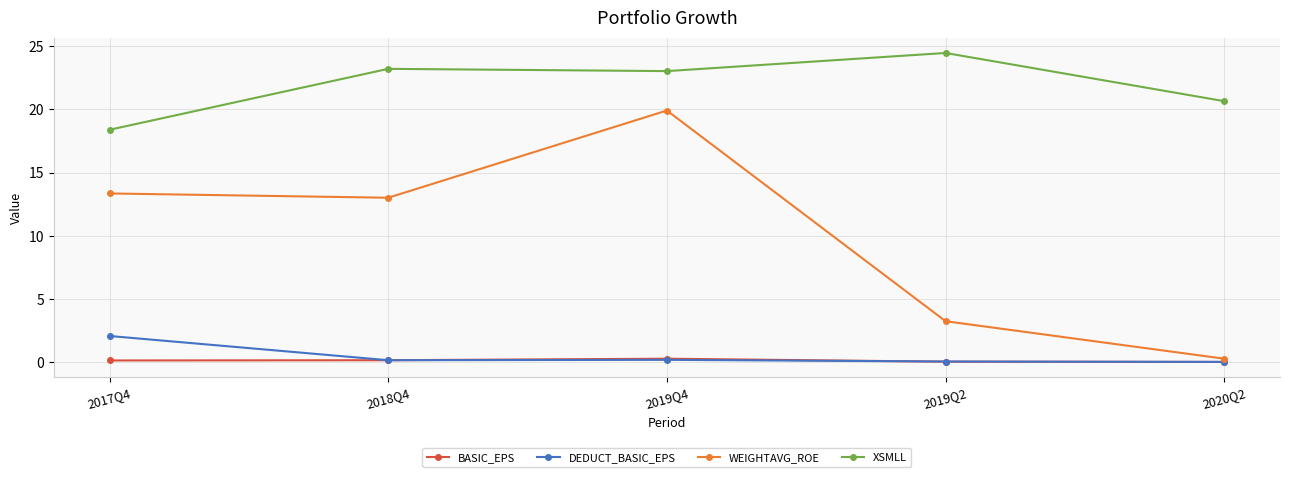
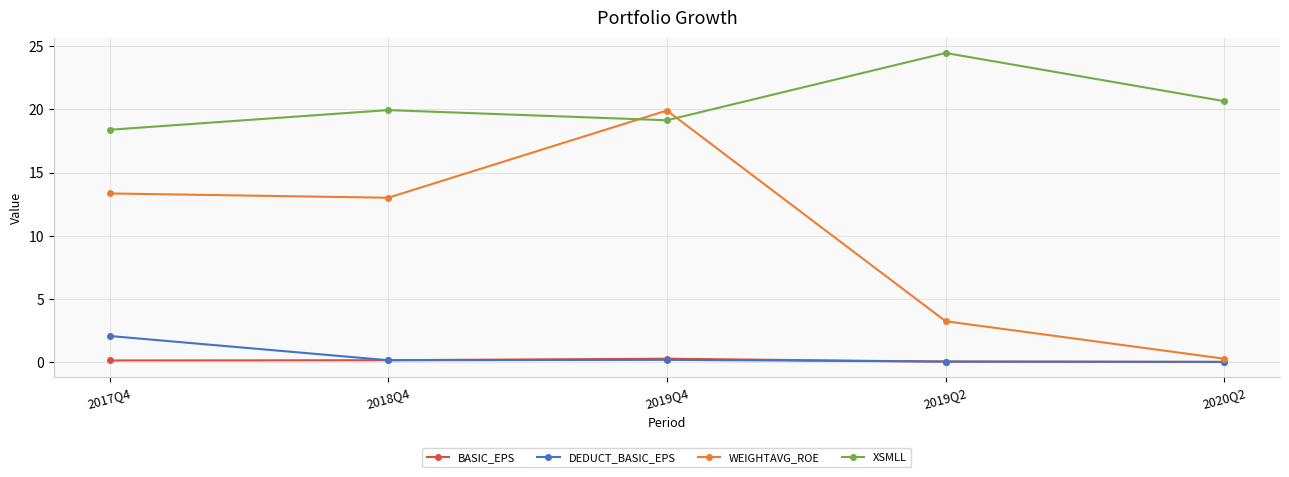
  {
    "DEDUCT_BASIC_EPS": {
      "2017Q4": 2.1
    },
    "XSMLL": {
      "2017Q4": 18.4,
-     "2018Q4": 23.2,
-     "2019Q4": 23.0,
+     "2018Q4": 20.0,
+     "2019Q4": 19.1,
      "2019Q2": 24.5,
      "2020Q2": 20.7
    }
  }
